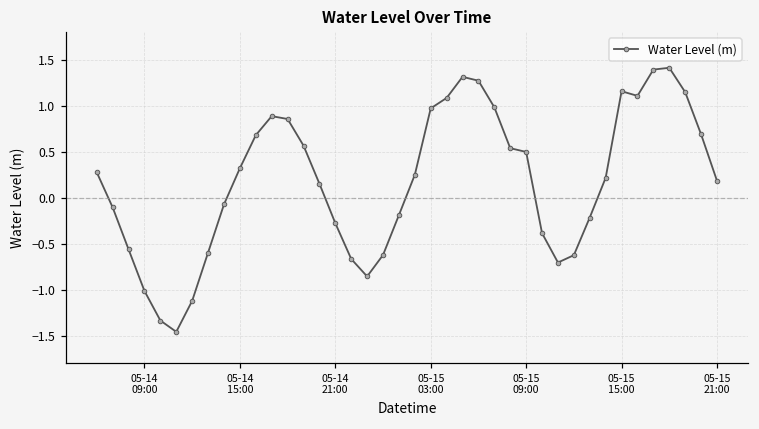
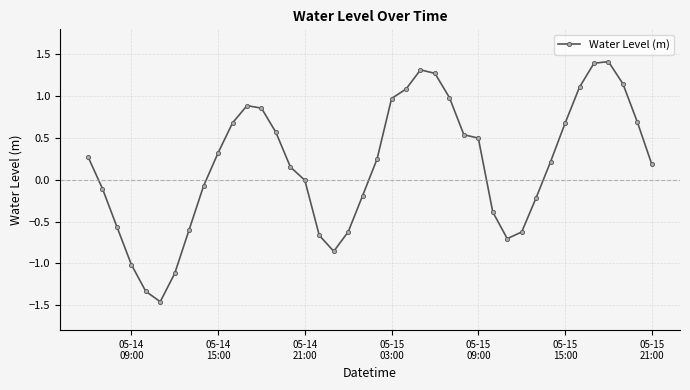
  {
    "05-14 09:00": -1.0,
    "05-14 15:00": 0.3,
-   "05-14 21:00": -0.3,
+   "05-14 21:00": 0.0,
    "05-15 03:00": 1.0,
    "05-15 09:00": 0.5,
-   "05-15 15:00": 1.2,
+   "05-15 15:00": 0.7,
    "05-15 21:00": 0.2
  }
